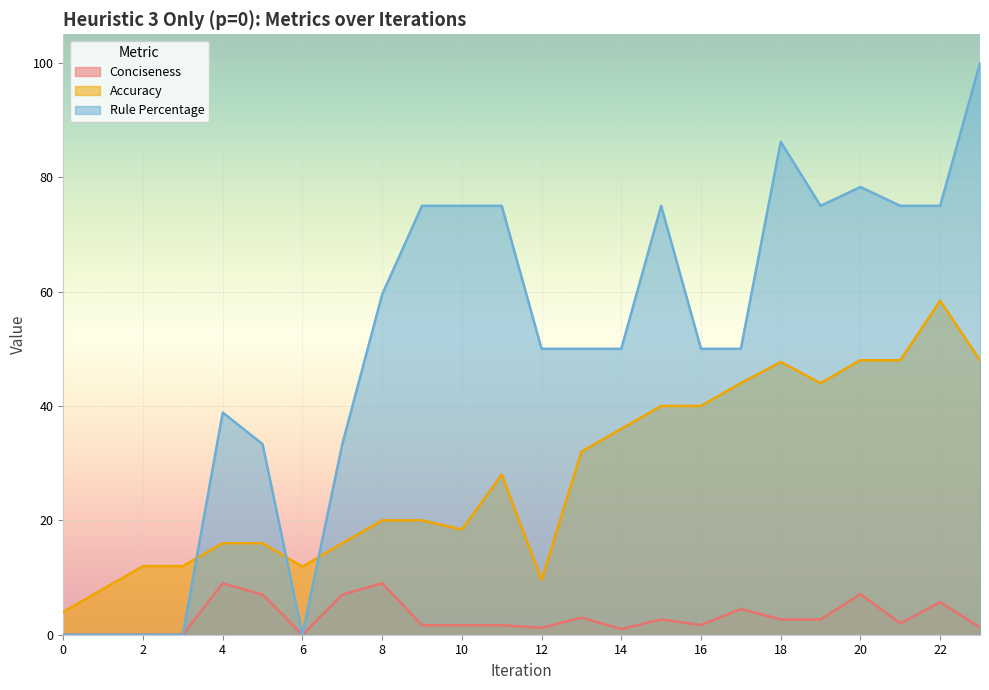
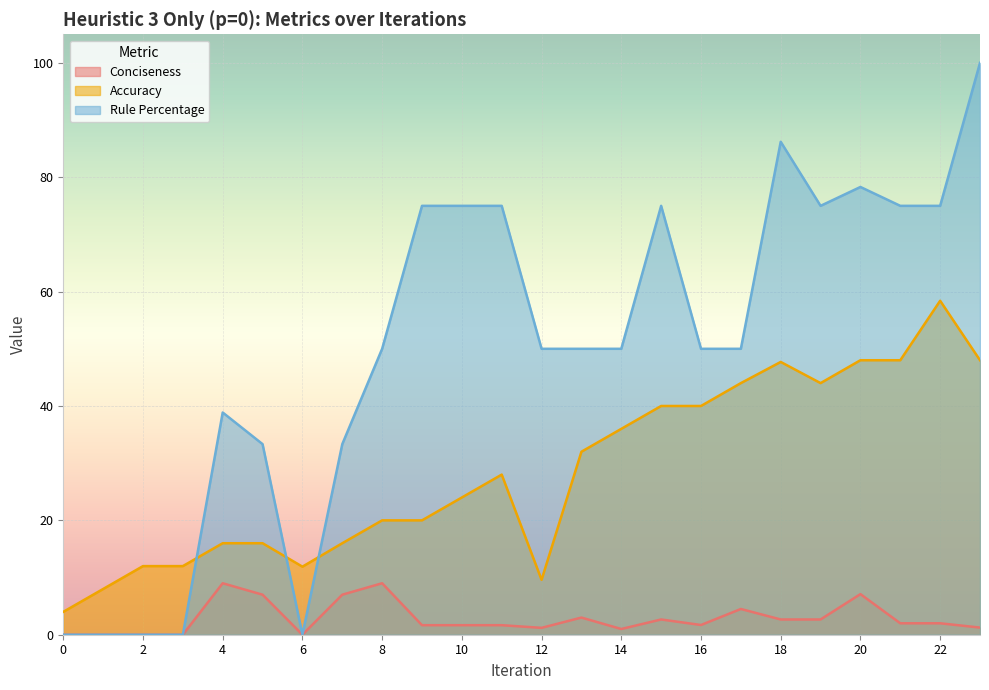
  {
    "Conciseness": {
      "4": 9,
      "8": 9,
      "10": 2,
      "12": 1,
      "14": 1,
      "16": 2,
      "18": 3,
      "20": 7,
-     "22": 6
+     "22": 2
    },
    "Accuracy": {
      "0": 4,
      "2": 12,
      "4": 16,
      "6": 12,
      "8": 20,
-     "10": 18,
+     "10": 24,
      "12": 10,
      "14": 36,
      "16": 40,
      "18": 48,
      "20": 48,
      "22": 58
    },
    "Rule Percentage": {
      "4": 39,
-     "8": 60,
+     "8": 50,
      "10": 75,
      "12": 50,
      "14": 50,
      "16": 50,
      "18": 86,
      "20": 78,
      "22": 75
    }
  }
